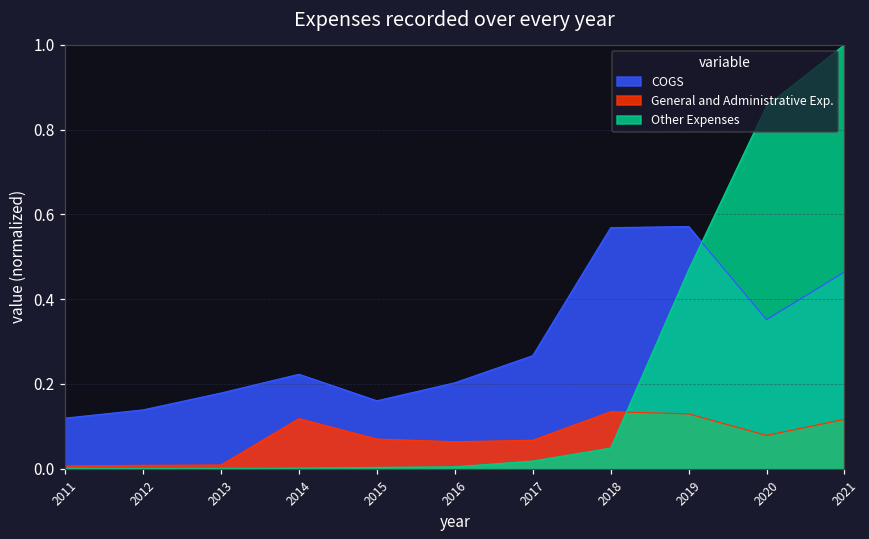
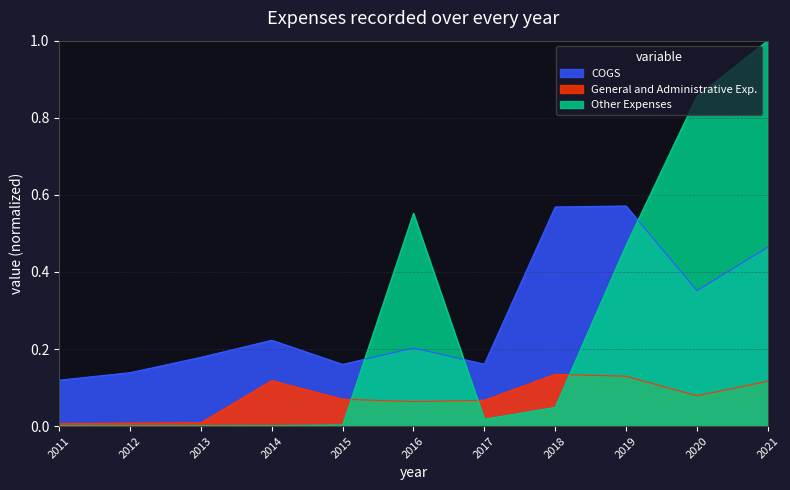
  {
    "COGS": {
      "2011": 0.12,
      "2012": 0.14,
      "2013": 0.18,
      "2014": 0.22,
      "2015": 0.16,
      "2016": 0.20,
-     "2017": 0.27,
+     "2017": 0.16,
      "2018": 0.57,
      "2019": 0.57,
      "2020": 0.35,
      "2021": 0.46
    },
    "General and Administrative Exp.": {
      "2012": 0.01,
      "2013": 0.01,
      "2014": 0.12,
      "2015": 0.07,
      "2016": 0.06,
      "2017": 0.07,
      "2018": 0.13,
      "2019": 0.13,
      "2020": 0.08,
      "2021": 0.12
    },
    "Other Expenses": {
      "2012": 0.00,
      "2013": 0.00,
      "2014": 0.00,
      "2015": 0.00,
-     "2016": 0.00,
+     "2016": 0.55,
      "2017": 0.02,
      "2018": 0.05,
      "2019": 0.47,
      "2021": 1.00
    }
  }
